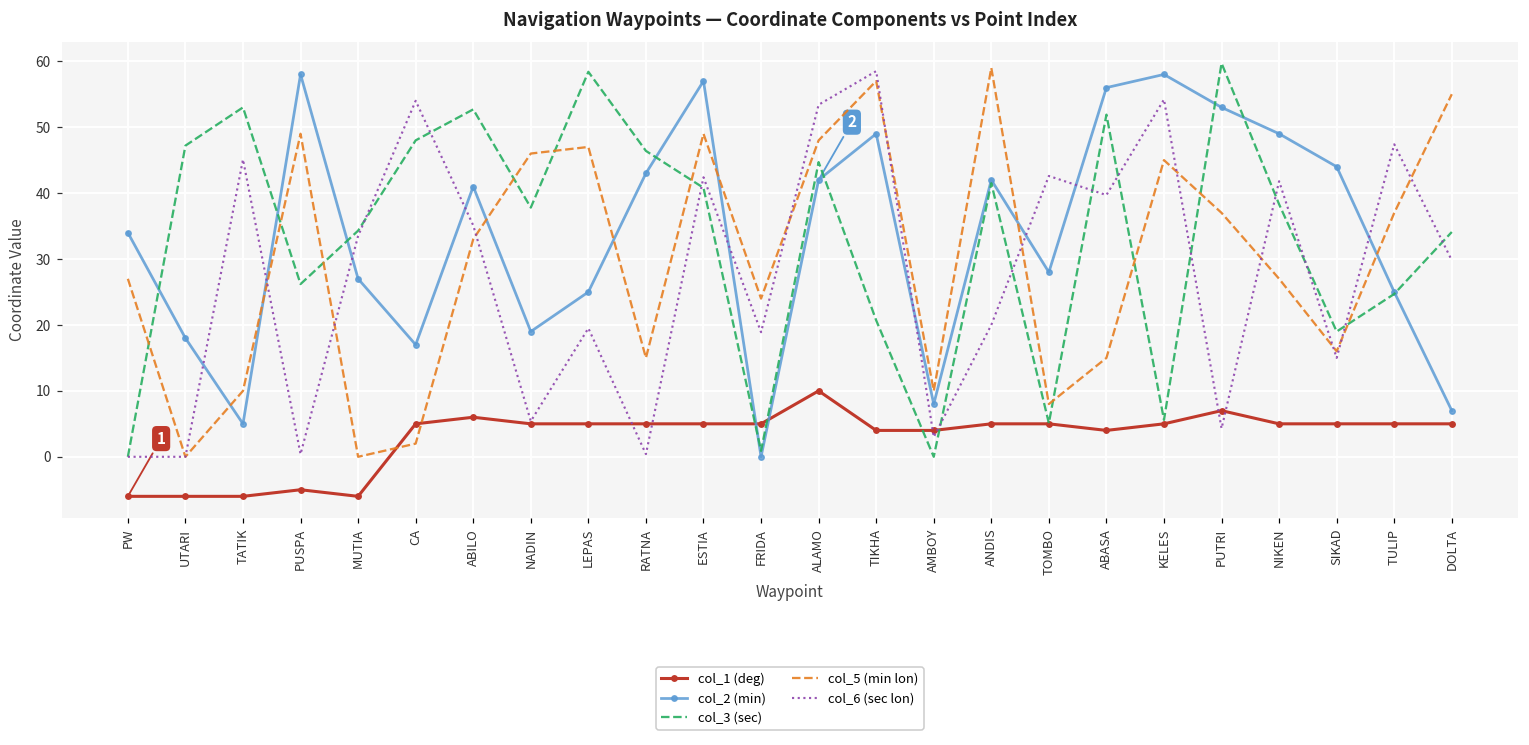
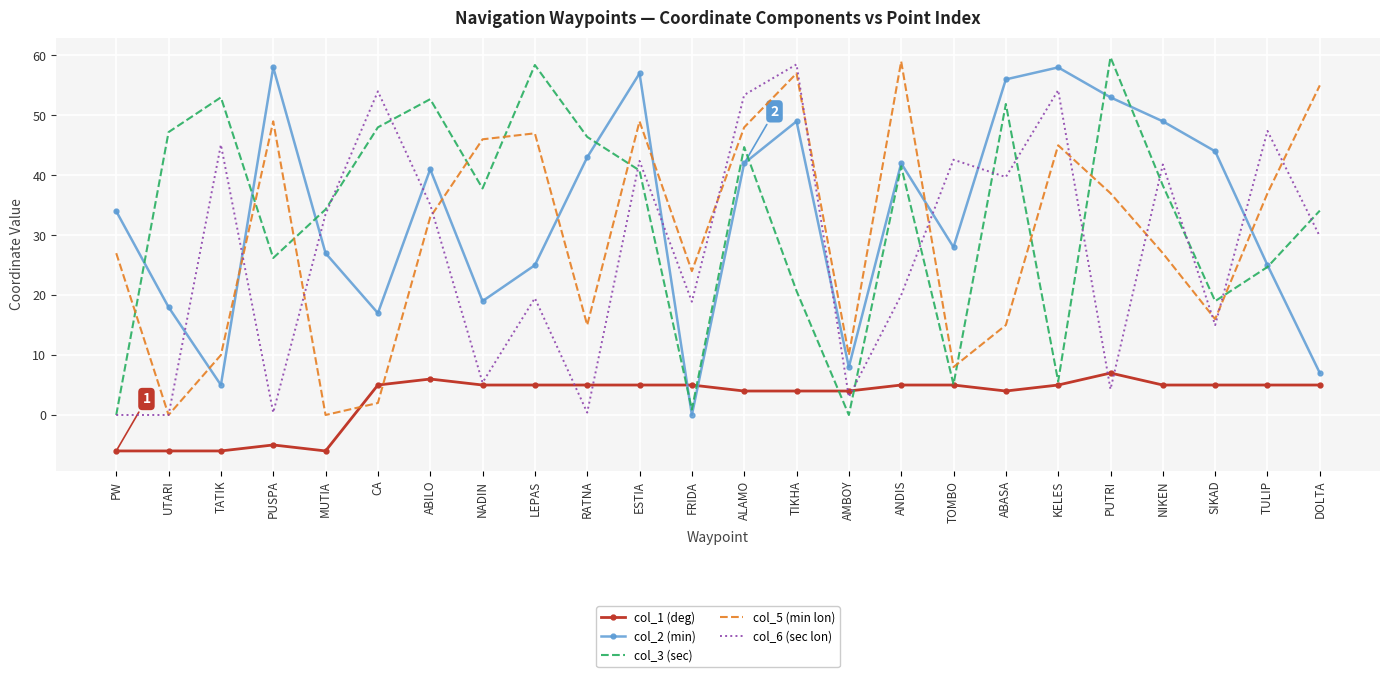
  {
    "col_1 (deg)": {
      "PW": -6,
      "UTARI": -6,
      "TATIK": -6,
      "PUSPA": -5,
      "MUTIA": -6,
      "CA": 5,
      "ABILO": 6,
      "LEPAS": 5,
      "RATNA": 5,
      "ESTIA": 5,
      "FRIDA": 5,
-     "ALAMO": 10,
+     "ALAMO": 4,
      "TIKHA": 4,
      "AMBOY": 4,
      "ANDIS": 5,
      "ABASA": 4,
      "KELES": 5,
      "PUTRI": 7,
      "NIKEN": 5,
      "SIKAD": 5,
      "TULIP": 5,
      "DOLTA": 5
    },
    "col_2 (min)": {
      "PW": 34,
      "UTARI": 18,
      "TATIK": 5,
      "PUSPA": 58,
      "MUTIA": 27,
      "CA": 17,
      "ABILO": 41,
      "NADIN": 19,
      "LEPAS": 25,
      "RATNA": 43,
      "ESTIA": 57,
      "FRIDA": 0,
      "ALAMO": 42,
      "TIKHA": 49,
      "AMBOY": 8,
      "ANDIS": 42,
      "TOMBO": 28,
      "ABASA": 56,
      "KELES": 58,
      "PUTRI": 53,
      "NIKEN": 49,
      "SIKAD": 44,
      "DOLTA": 7
    },
    "col_3 (sec)": {
      "UTARI": 47,
      "TATIK": 53,
      "PUSPA": 26,
      "MUTIA": 34,
      "CA": 48,
      "ABILO": 53,
      "NADIN": 38,
      "LEPAS": 58,
      "RATNA": 46,
      "ESTIA": 41,
      "FRIDA": 1,
      "ALAMO": 45,
      "TIKHA": 21,
      "AMBOY": 0,
      "ANDIS": 42,
      "ABASA": 52,
      "KELES": 6,
      "PUTRI": 60,
      "NIKEN": 38,
      "SIKAD": 19,
      "DOLTA": 34
    },
    "col_5 (min lon)": {
      "PW": 27,
      "TATIK": 10,
      "PUSPA": 49,
      "MUTIA": 0,
      "CA": 2,
      "ABILO": 33,
      "NADIN": 46,
      "LEPAS": 47,
      "RATNA": 15,
      "ESTIA": 49,
      "FRIDA": 24,
      "ALAMO": 48,
      "TIKHA": 57,
      "AMBOY": 10,
      "ANDIS": 59,
      "TOMBO": 8,
      "ABASA": 15,
      "KELES": 45,
      "PUTRI": 37,
      "NIKEN": 27,
      "SIKAD": 16,
      "TULIP": 37,
      "DOLTA": 55
    },
    "col_6 (sec lon)": {
      "TATIK": 45,
      "PUSPA": 0,
      "MUTIA": 34,
      "CA": 54,
      "ABILO": 35,
      "LEPAS": 20,
      "RATNA": 0,
      "ESTIA": 42,
      "FRIDA": 19,
      "ALAMO": 53,
      "TIKHA": 59,
      "AMBOY": 3,
      "ANDIS": 20,
      "TOMBO": 43,
      "ABASA": 40,
      "KELES": 54,
      "PUTRI": 4,
      "NIKEN": 42,
      "SIKAD": 15,
      "TULIP": 47,
      "DOLTA": 30
    }
  }
